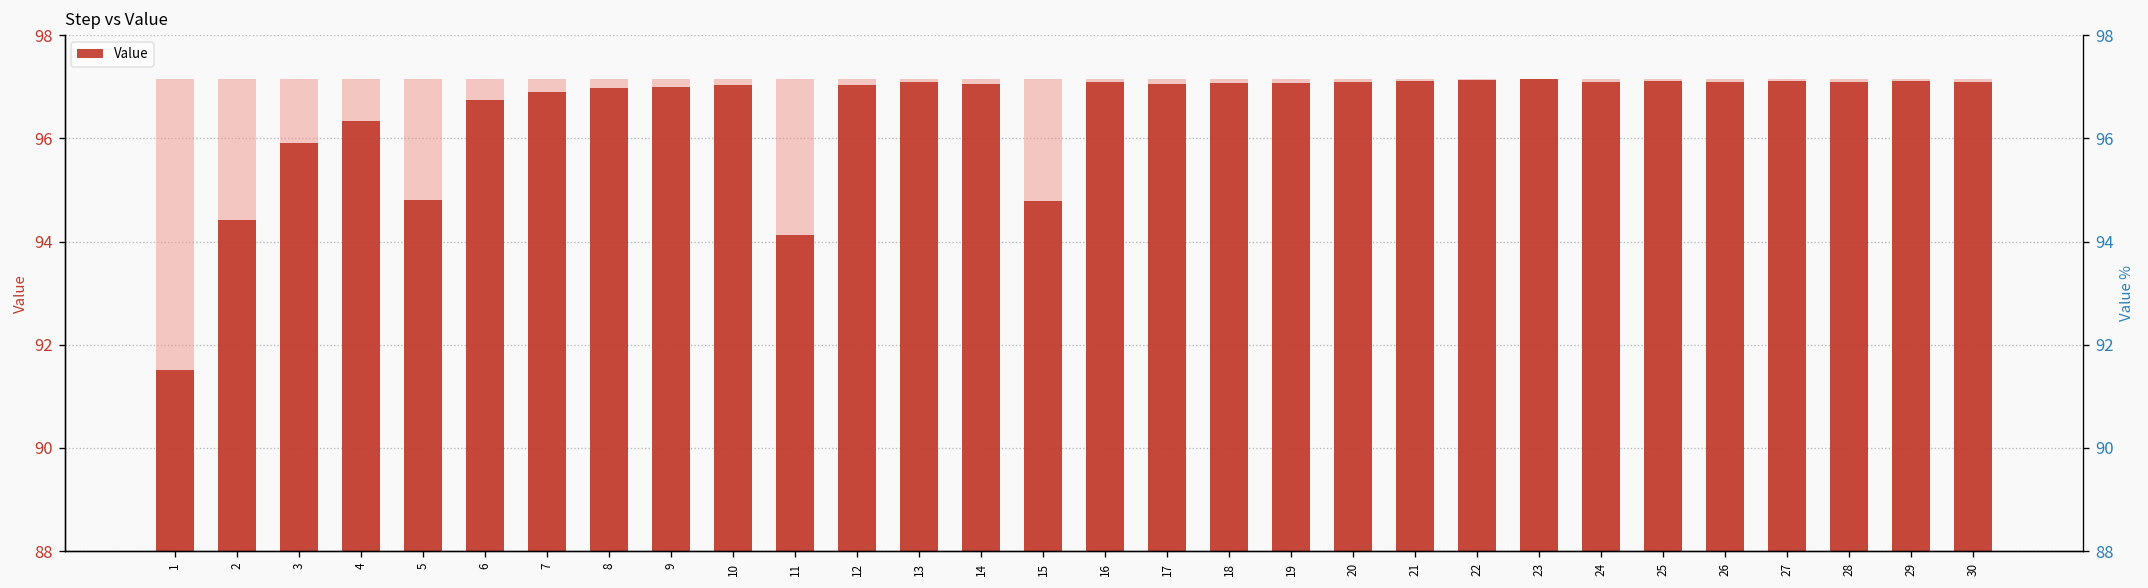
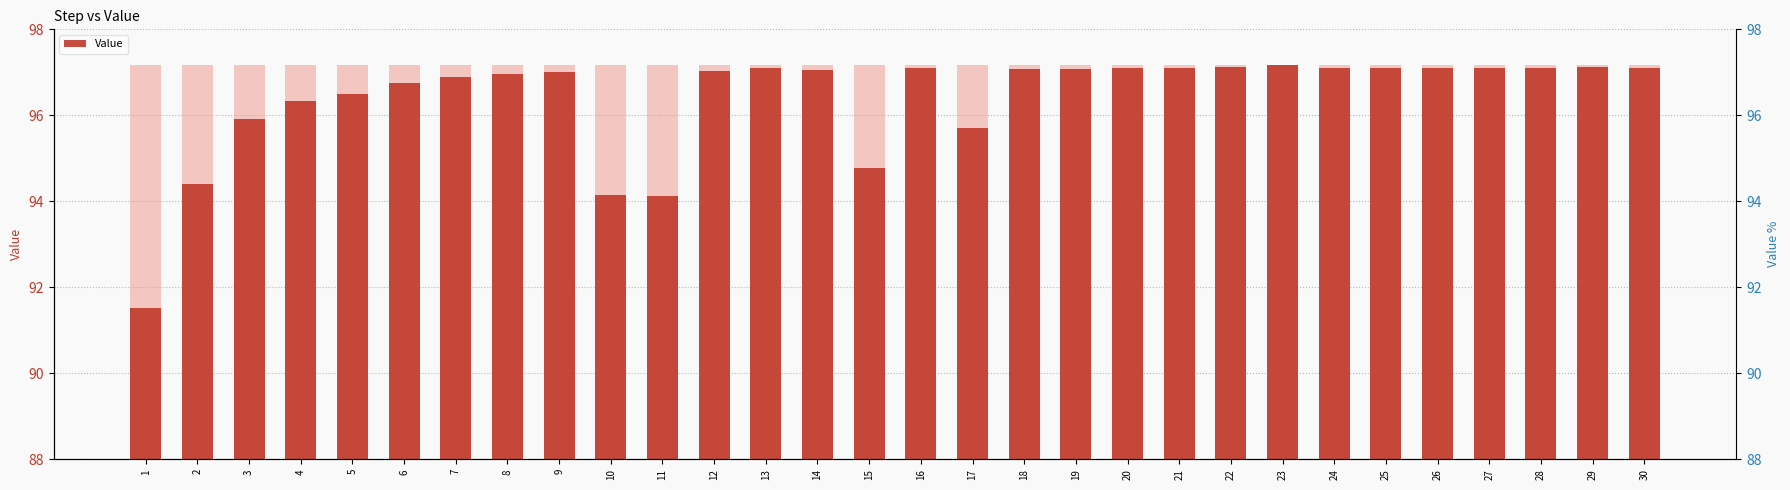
  {
    "Value": {
-     "5": 94.8,
-     "10": 97.0,
-     "17": 97.1,
+     "5": 96.5,
+     "10": 94.1,
+     "17": 95.7,
      "22": 97.1,
      "23": 97.2,
      "29": 97.1
    }
  }
